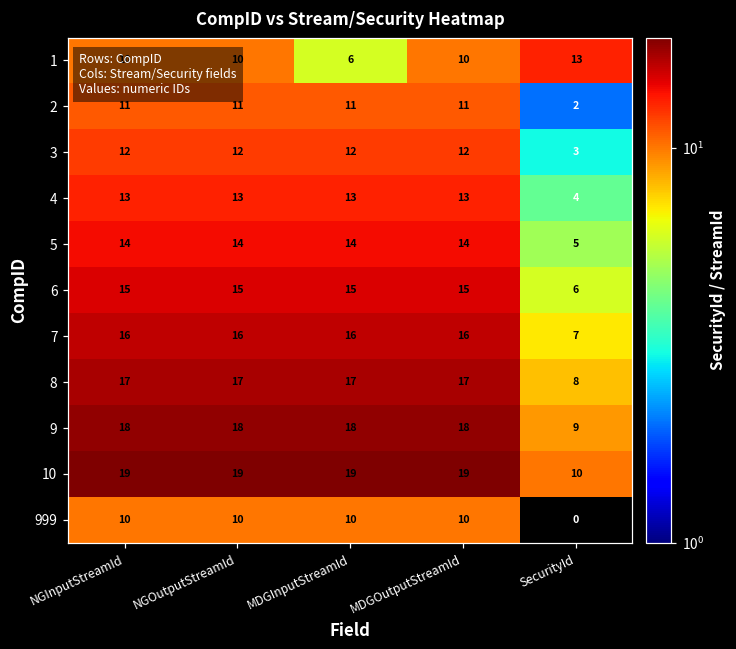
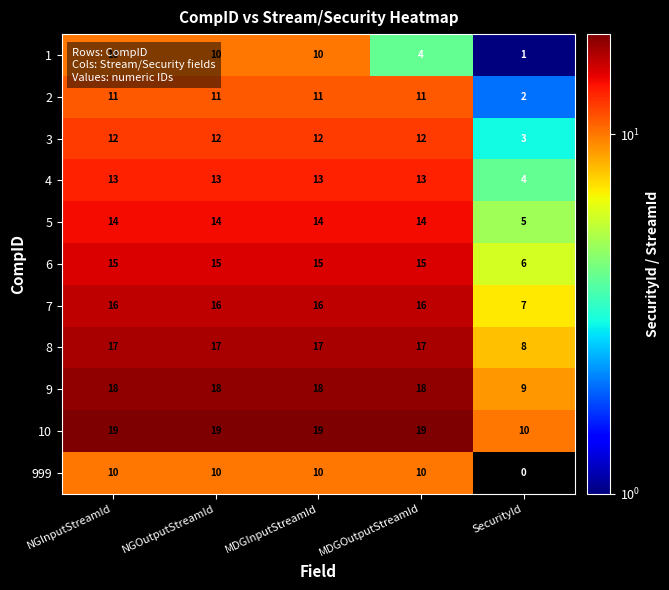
  {
    "1": {
-     "MDGInputStreamId": 6,
-     "MDGOutputStreamId": 10,
-     "SecurityId": 13
+     "MDGInputStreamId": 10,
+     "MDGOutputStreamId": 4,
+     "SecurityId": 1
    },
    "2": {
      "NGInputStreamId": 11,
      "NGOutputStreamId": 11,
      "MDGInputStreamId": 11,
      "MDGOutputStreamId": 11,
      "SecurityId": 2
    },
    "3": {
      "NGInputStreamId": 12,
      "NGOutputStreamId": 12,
      "MDGInputStreamId": 12,
      "MDGOutputStreamId": 12,
      "SecurityId": 3
    },
    "4": {
      "NGInputStreamId": 13,
      "NGOutputStreamId": 13,
      "MDGInputStreamId": 13,
      "MDGOutputStreamId": 13,
      "SecurityId": 4
    },
    "5": {
      "NGInputStreamId": 14,
      "NGOutputStreamId": 14,
      "MDGInputStreamId": 14,
      "MDGOutputStreamId": 14,
      "SecurityId": 5
    },
    "6": {
      "NGInputStreamId": 15,
      "NGOutputStreamId": 15,
      "MDGInputStreamId": 15,
      "MDGOutputStreamId": 15,
      "SecurityId": 6
    },
    "7": {
      "NGInputStreamId": 16,
      "NGOutputStreamId": 16,
      "MDGInputStreamId": 16,
      "MDGOutputStreamId": 16,
      "SecurityId": 7
    },
    "8": {
      "NGInputStreamId": 17,
      "NGOutputStreamId": 17,
      "MDGInputStreamId": 17,
      "MDGOutputStreamId": 17,
      "SecurityId": 8
    },
    "9": {
      "NGInputStreamId": 18,
      "NGOutputStreamId": 18,
      "MDGInputStreamId": 18,
      "MDGOutputStreamId": 18,
      "SecurityId": 9
    },
    "10": {
      "NGInputStreamId": 19,
      "NGOutputStreamId": 19,
      "MDGInputStreamId": 19,
      "MDGOutputStreamId": 19,
      "SecurityId": 10
    },
    "999": {
      "NGInputStreamId": 10,
      "NGOutputStreamId": 10,
      "MDGInputStreamId": 10,
      "MDGOutputStreamId": 10,
      "SecurityId": 0
    }
  }
